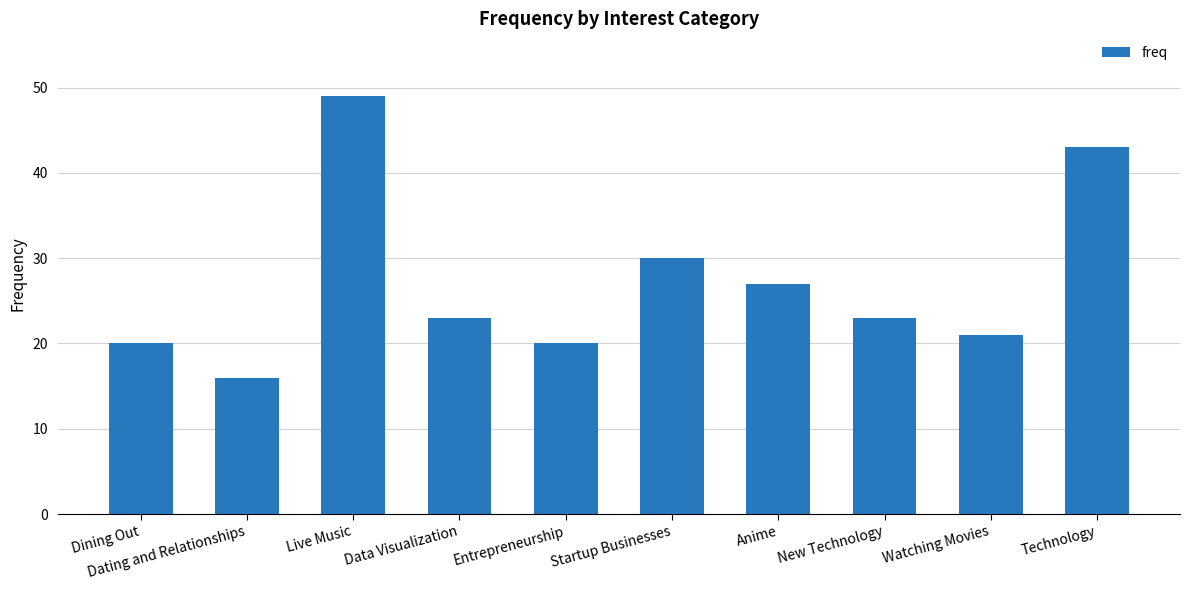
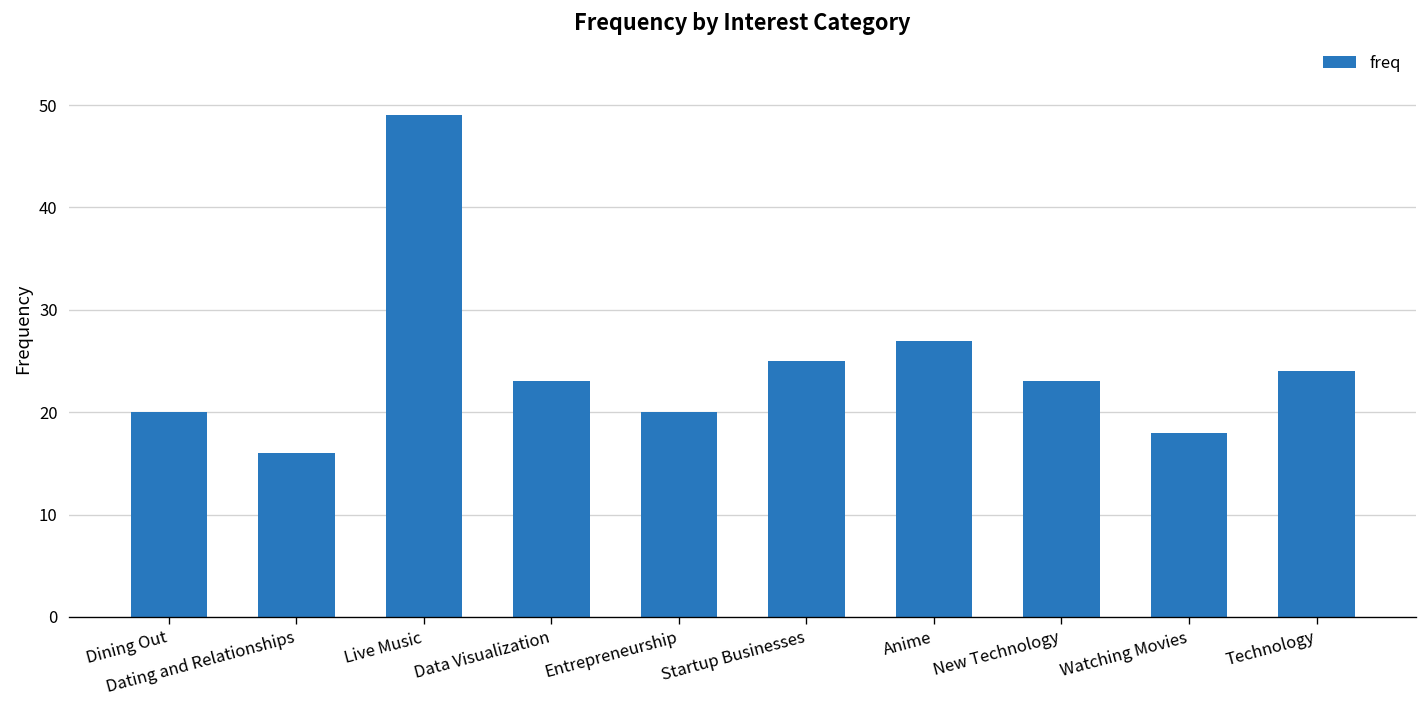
  {
    "Dining Out": 20,
    "Dating and Relationships": 16,
    "Live Music": 49,
    "Data Visualization": 23,
    "Entrepreneurship": 20,
-   "Startup Businesses": 30,
+   "Startup Businesses": 25,
    "Anime": 27,
    "New Technology": 23,
-   "Watching Movies": 21,
-   "Technology": 43
+   "Watching Movies": 18,
+   "Technology": 24
  }
